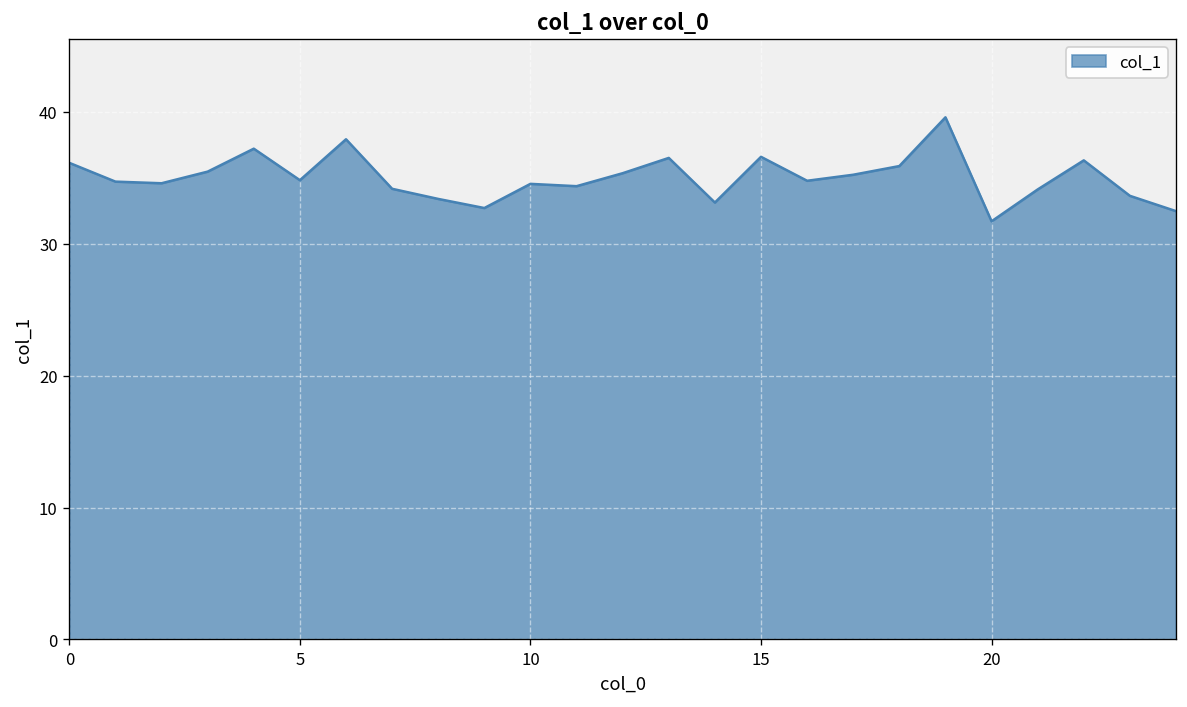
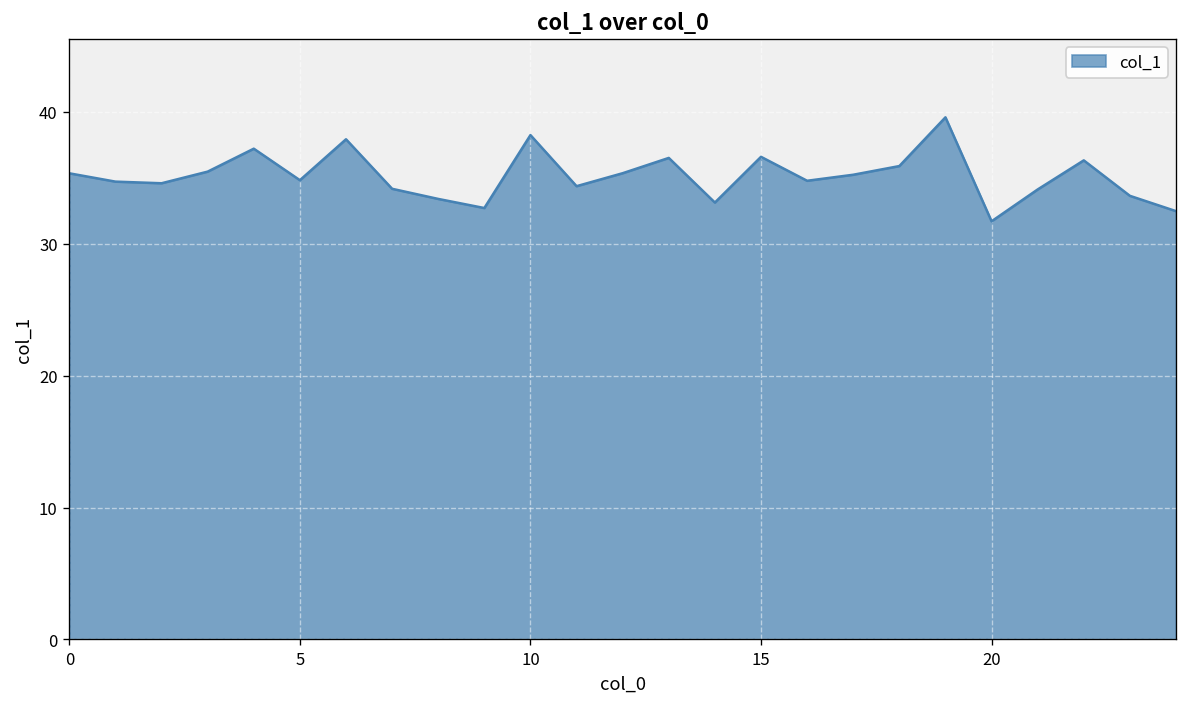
  {
-   "0": 36.1,
+   "0": 35.3,
    "5": 34.8,
-   "10": 34.5,
+   "10": 38.2,
    "15": 36.6,
    "20": 31.7
  }
